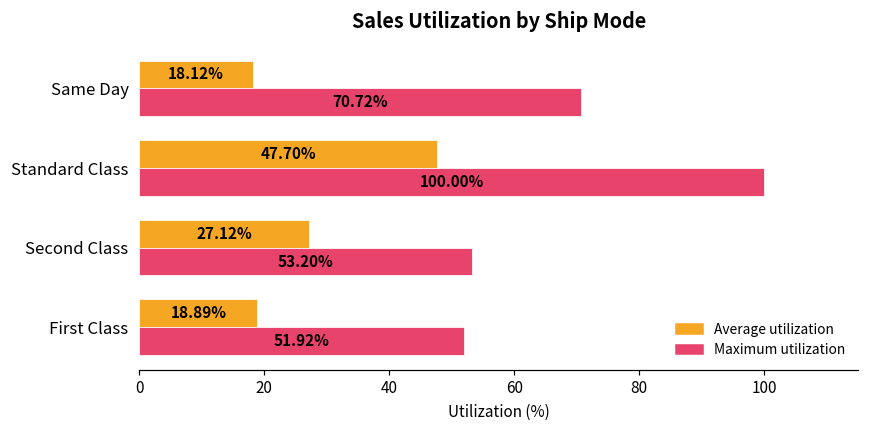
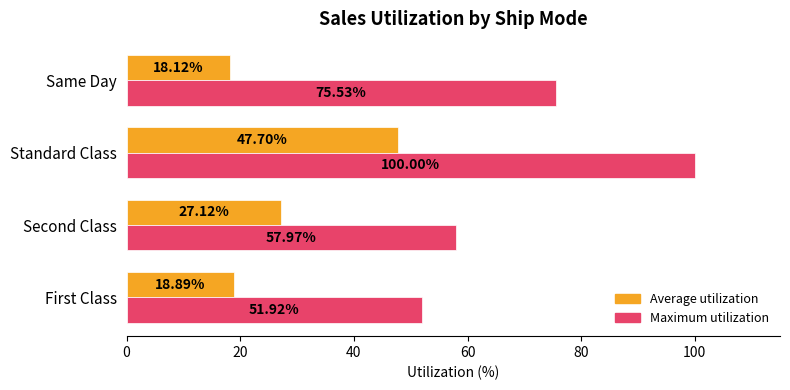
  {
    "Average utilization": {
      "Same Day": "18.12%",
      "Standard Class": "47.70%",
      "Second Class": "27.12%",
      "First Class": "18.89%"
    },
    "Maximum utilization": {
-     "Same Day": "70.72%",
+     "Same Day": "75.53%",
      "Standard Class": "100.00%",
-     "Second Class": "53.20%",
+     "Second Class": "57.97%",
      "First Class": "51.92%"
    }
  }
